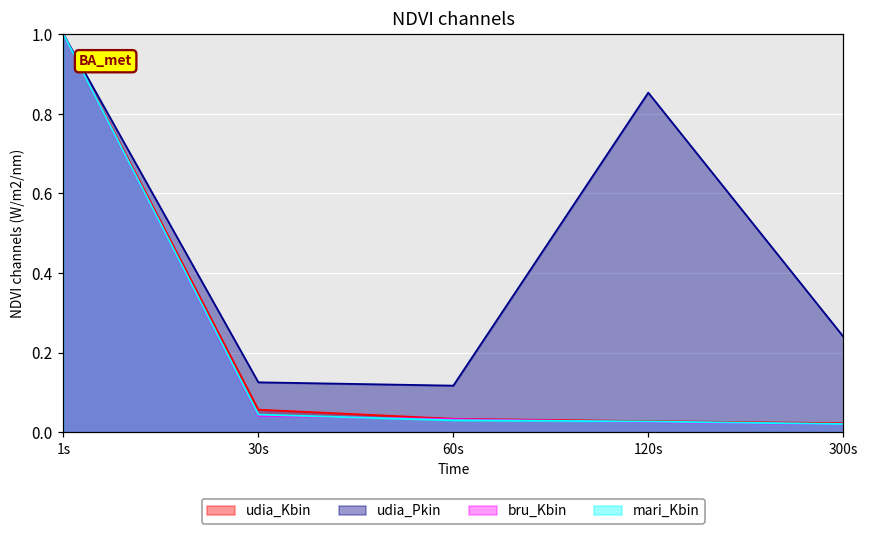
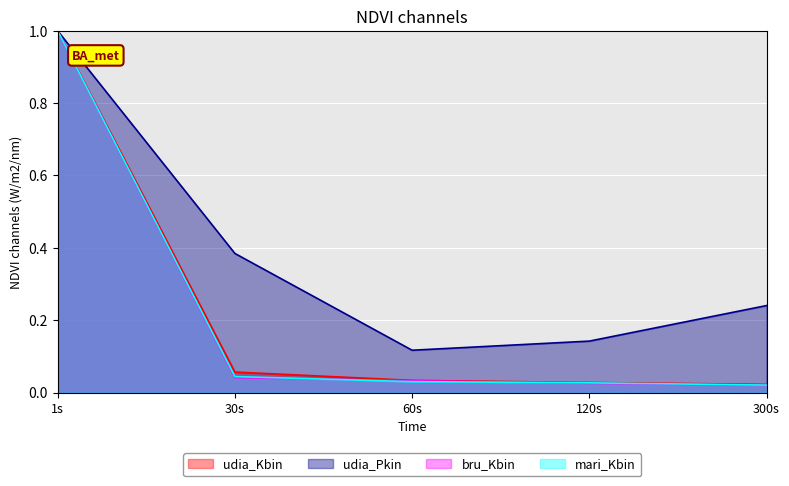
  {
    "udia_Kbin": {
      "30s": 0.06
    },
    "udia_Pkin": {
-     "30s": 0.13,
+     "30s": 0.38,
      "60s": 0.12,
-     "120s": 0.85,
+     "120s": 0.14,
      "300s": 0.24
    }
  }
